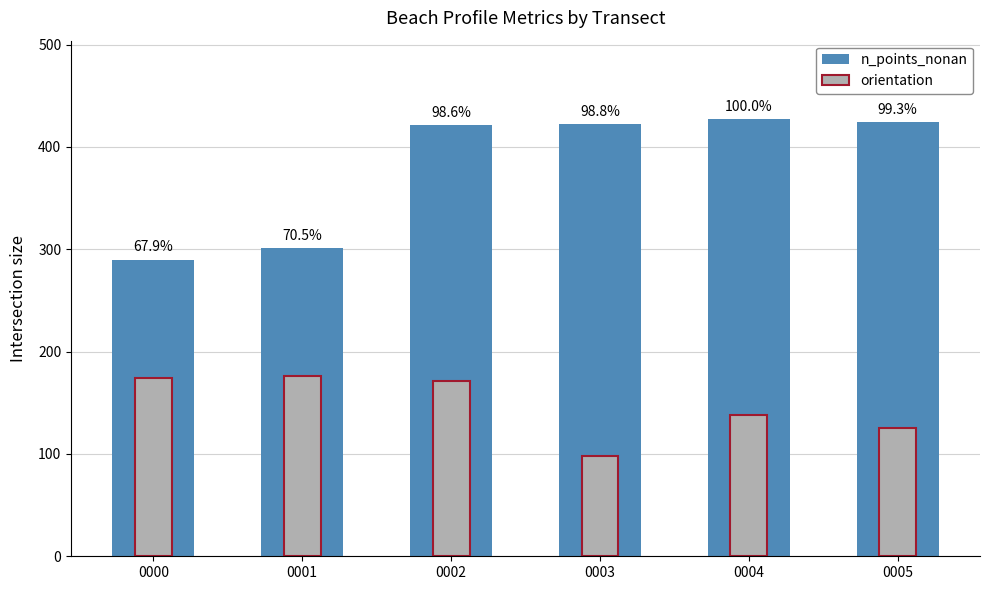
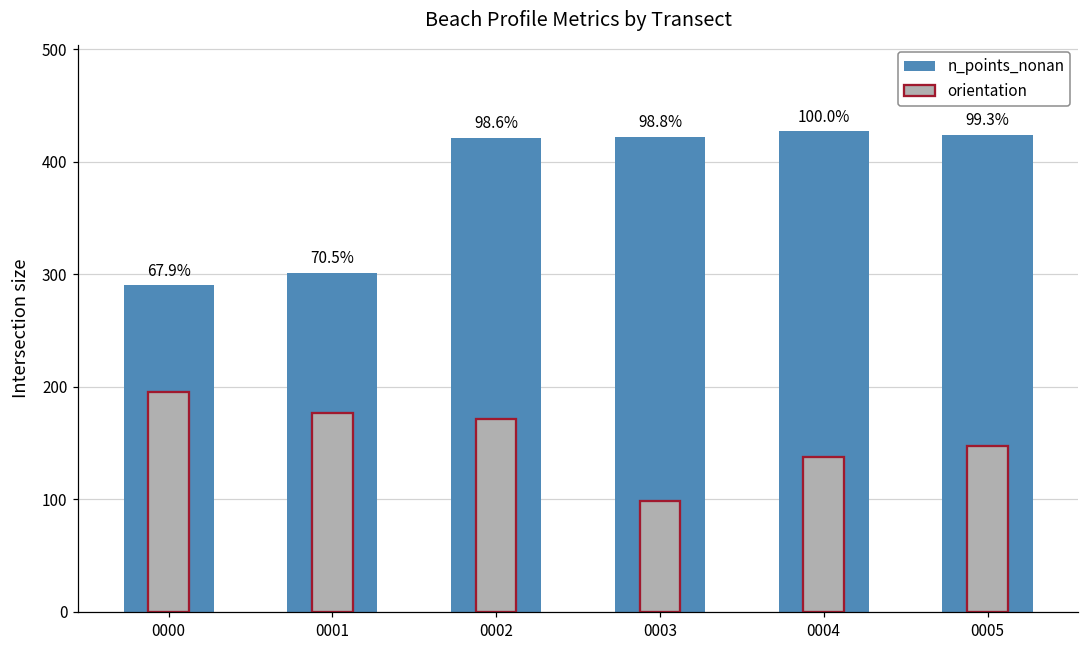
  {
    "orientation": {
-     "0000": 174,
-     "0005": 125
+     "0000": 195,
+     "0005": 147
    }
  }
